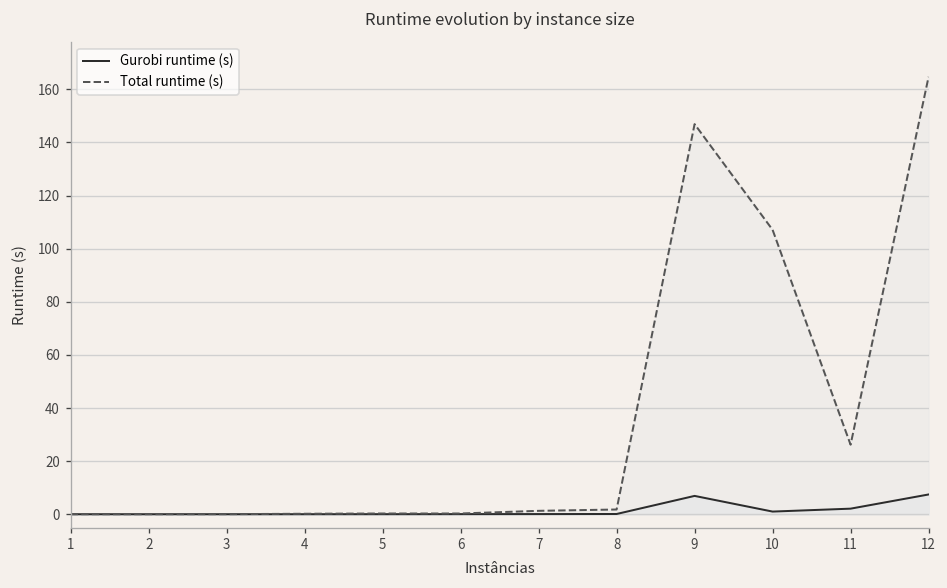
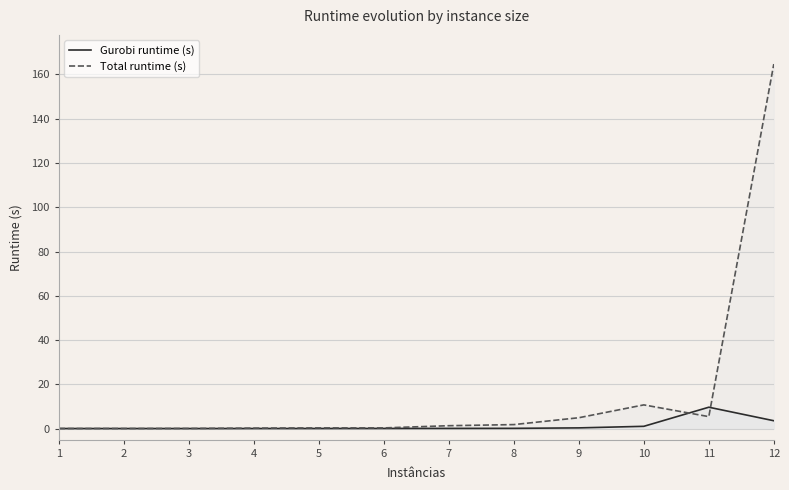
  {
    "Gurobi runtime (s)": {
      "7": 0,
      "8": 0,
-     "9": 7,
+     "9": 0,
      "10": 1,
-     "11": 2,
-     "12": 7
+     "11": 10,
+     "12": 4
    },
    "Total runtime (s)": {
      "7": 1,
      "8": 2,
-     "9": 147,
-     "10": 107,
-     "11": 26,
+     "9": 5,
+     "10": 11,
+     "11": 5,
      "12": 165
    }
  }
